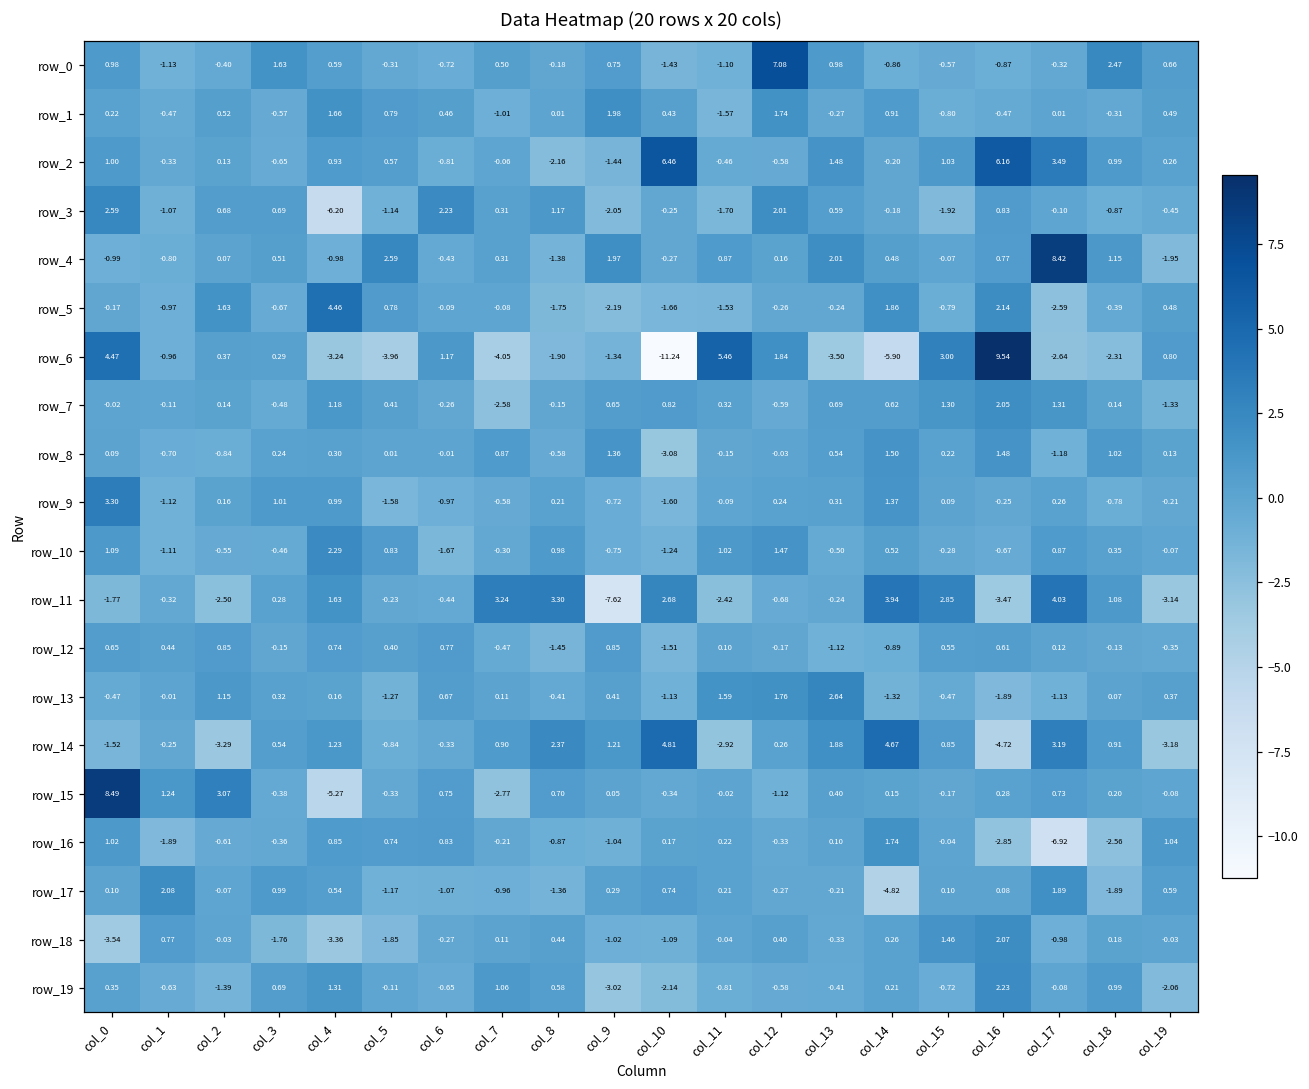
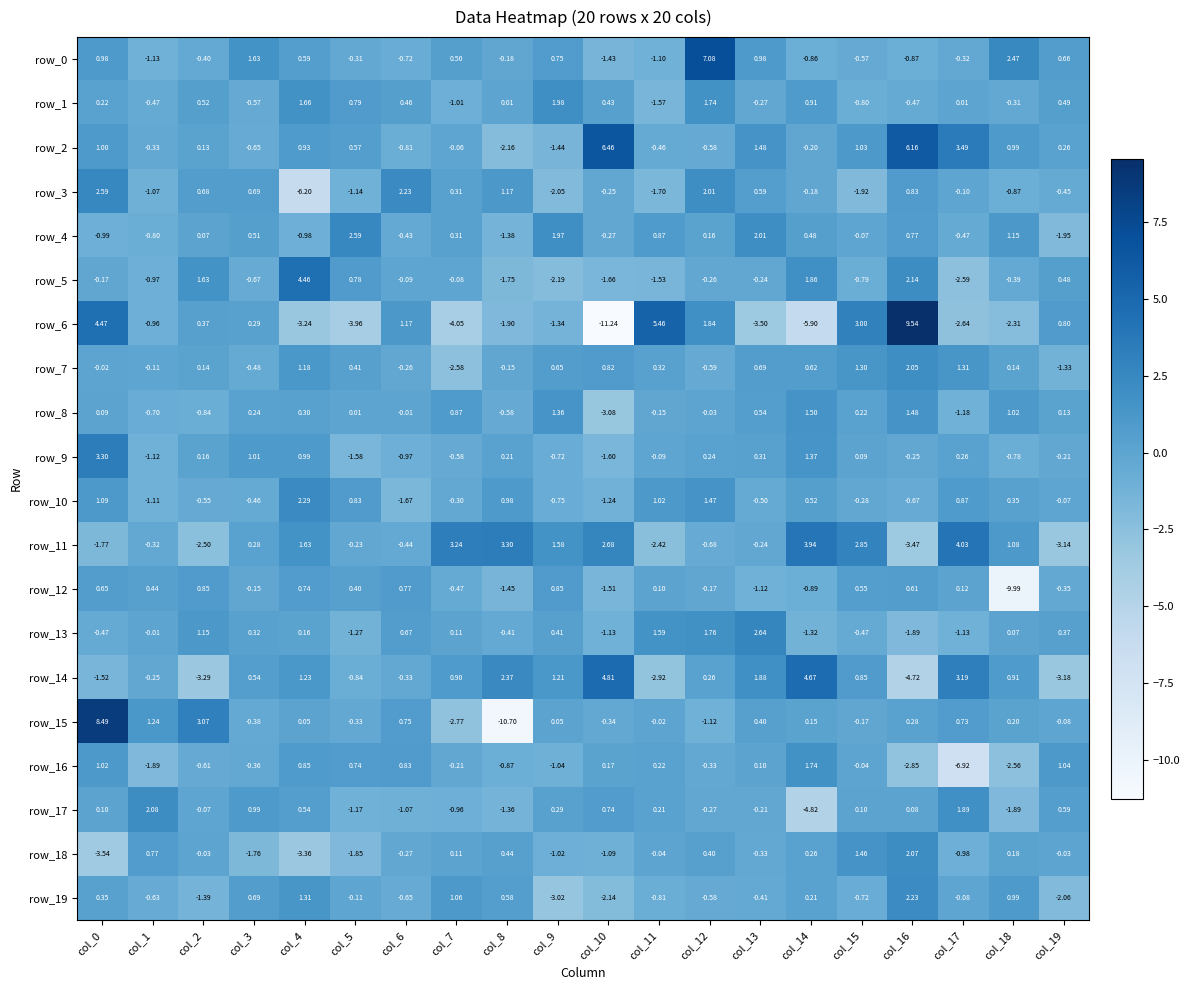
  {
    "row_4": {
      "col_0": -0.99,
      "col_1": -0.80,
      "col_2": 0.07,
      "col_3": 0.51,
      "col_4": -0.98,
      "col_5": 2.59,
      "col_6": -0.43,
      "col_7": 0.31,
      "col_8": -1.38,
      "col_9": 1.97,
      "col_10": -0.27,
      "col_11": 0.87,
      "col_12": 0.16,
      "col_13": 2.01,
      "col_14": 0.48,
      "col_15": -0.07,
      "col_16": 0.77,
-     "col_17": 8.42,
+     "col_17": -0.47,
      "col_18": 1.15,
      "col_19": -1.95
    },
    "row_11": {
      "col_0": -1.77,
      "col_1": -0.32,
      "col_2": -2.50,
      "col_3": 0.28,
      "col_4": 1.63,
      "col_5": -0.23,
      "col_6": -0.44,
      "col_7": 3.24,
      "col_8": 3.30,
-     "col_9": -7.62,
+     "col_9": 1.58,
      "col_10": 2.68,
      "col_11": -2.42,
      "col_12": -0.68,
      "col_13": -0.24,
      "col_14": 3.94,
      "col_15": 2.85,
      "col_16": -3.47,
      "col_17": 4.03,
      "col_18": 1.08,
      "col_19": -3.14
    },
    "row_12": {
      "col_0": 0.65,
      "col_1": 0.44,
      "col_2": 0.85,
      "col_3": -0.15,
      "col_4": 0.74,
      "col_5": 0.40,
      "col_6": 0.77,
      "col_7": -0.47,
      "col_8": -1.45,
      "col_9": 0.85,
      "col_10": -1.51,
      "col_11": 0.10,
      "col_12": -0.17,
      "col_13": -1.12,
      "col_14": -0.89,
      "col_15": 0.55,
      "col_16": 0.61,
      "col_17": 0.12,
-     "col_18": -0.13,
+     "col_18": -9.99,
      "col_19": -0.35
    },
    "row_15": {
      "col_0": 8.49,
      "col_1": 1.24,
      "col_2": 3.07,
      "col_3": -0.38,
-     "col_4": -5.27,
+     "col_4": 0.05,
      "col_5": -0.33,
      "col_6": 0.75,
      "col_7": -2.77,
-     "col_8": 0.70,
+     "col_8": -10.70,
      "col_9": 0.05,
      "col_10": -0.34,
      "col_11": -0.02,
      "col_12": -1.12,
      "col_13": 0.40,
      "col_14": 0.15,
      "col_15": -0.17,
      "col_16": 0.28,
      "col_17": 0.73,
      "col_18": 0.20,
      "col_19": -0.08
    }
  }
